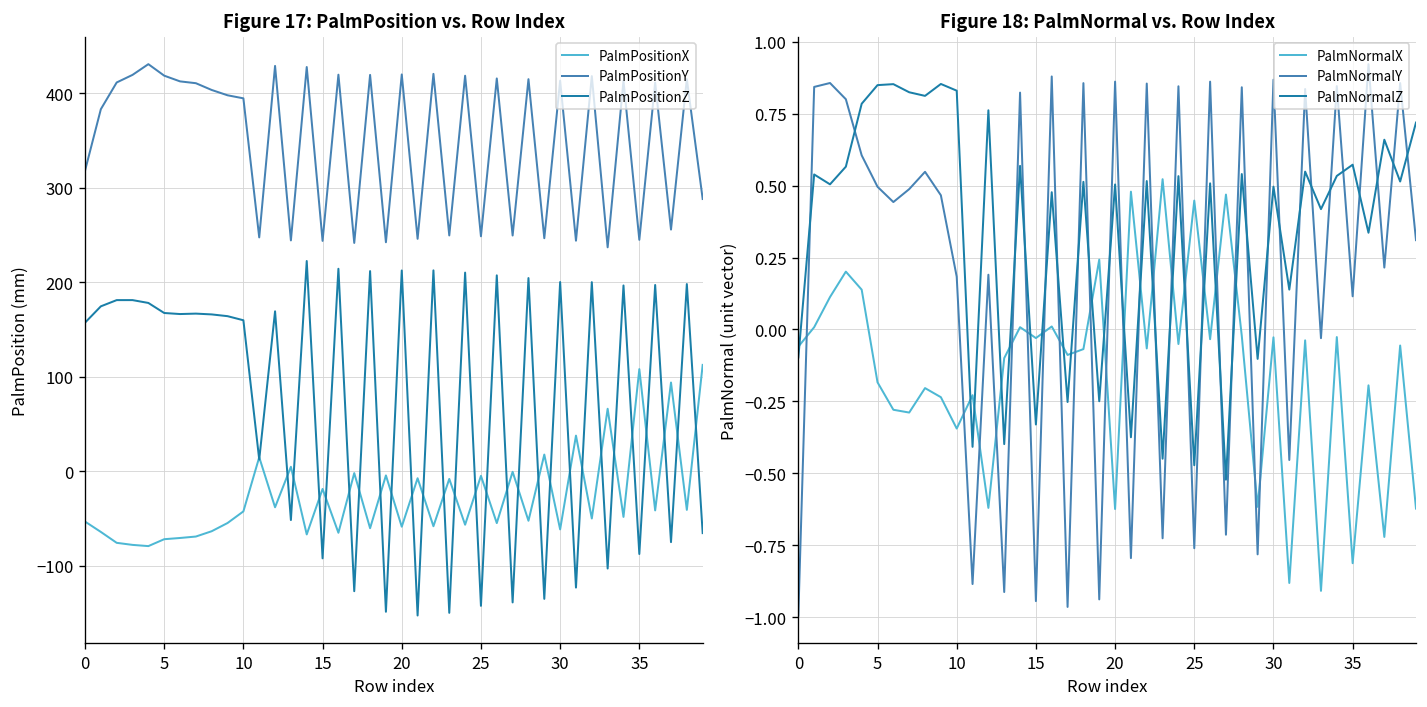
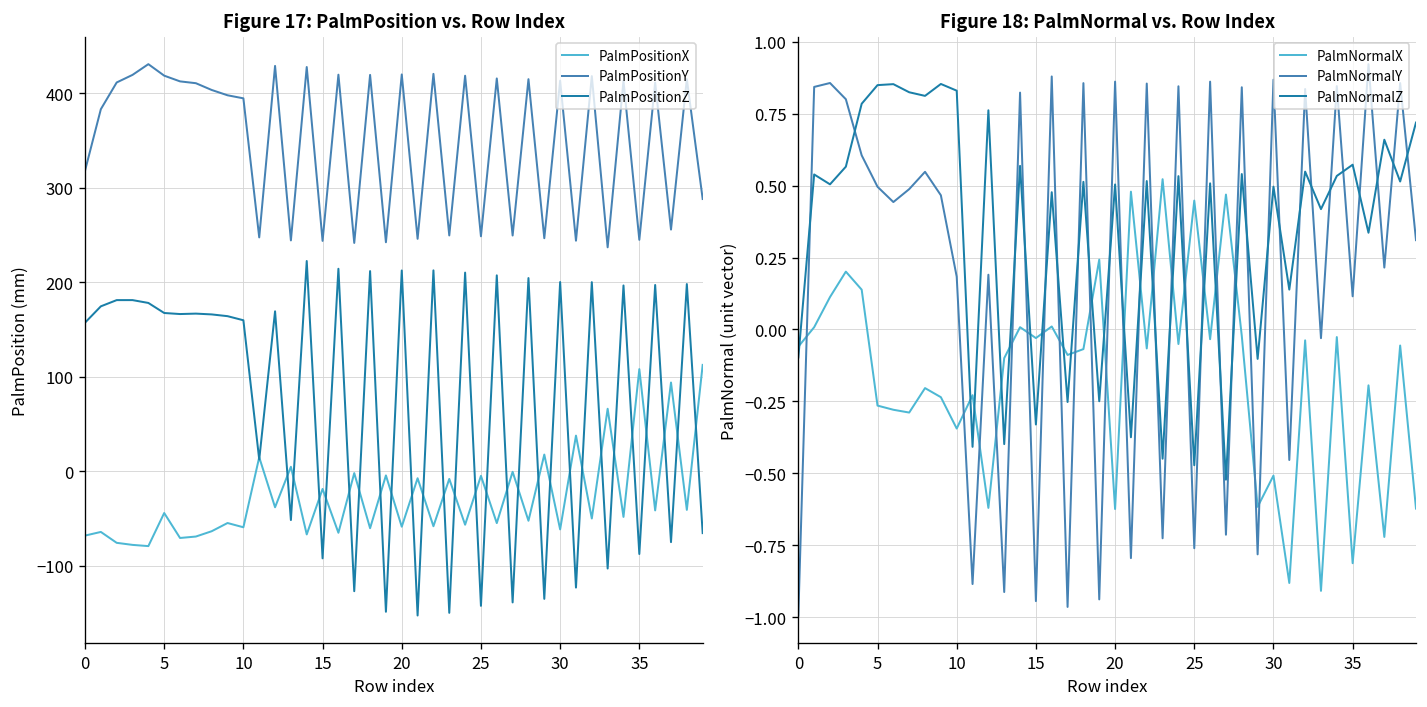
  {
    "Figure 17: PalmPosition vs. Row Index": {
      "PalmPositionX": {
-       "0": -50,
-       "5": -70,
-       "10": -40,
+       "0": -70,
+       "5": -40,
+       "10": -60,
        "15": -20,
        "20": -60,
        "25": -10,
        "30": -60,
        "35": 110
      }
    },
    "Figure 18: PalmNormal vs. Row Index": {
      "PalmNormalX": {
        "0": -0.06,
-       "5": -0.18,
+       "5": -0.26,
        "10": -0.34,
        "15": -0.03,
        "20": -0.62,
        "25": 0.45,
-       "30": -0.03,
+       "30": -0.51,
        "35": -0.81
      }
    }
  }
